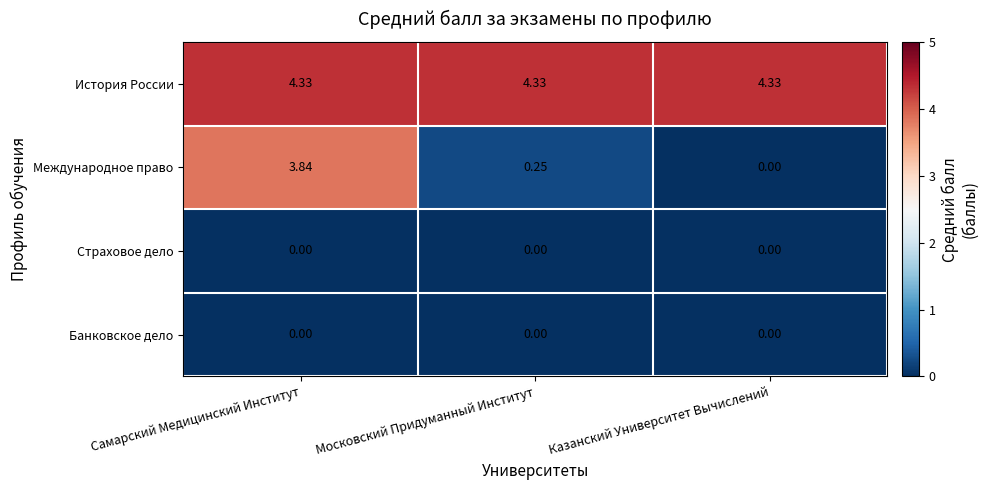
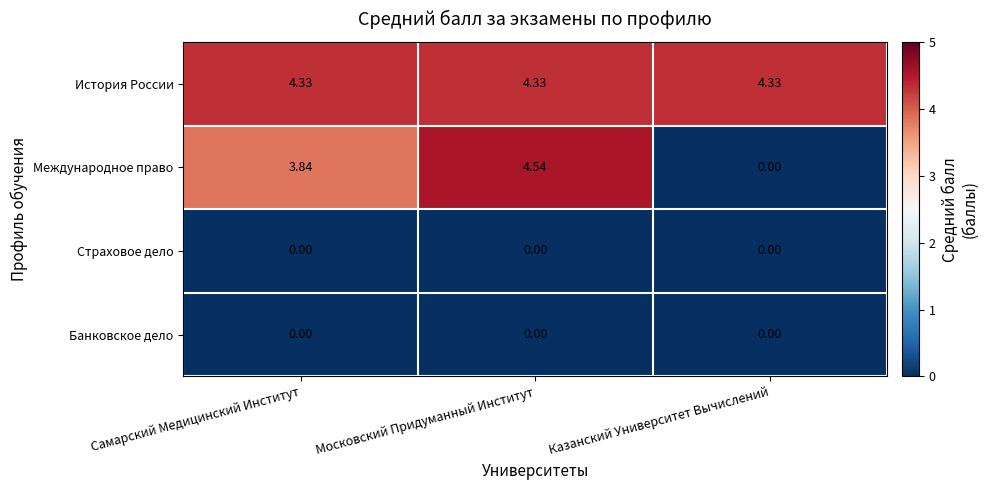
  {
    "История России": {
      "Самарский Медицинский Институт": 4.33,
      "Московский Придуманный Институт": 4.33,
      "Казанский Университет Вычислений": 4.33
    },
    "Международное право": {
      "Самарский Медицинский Институт": 3.84,
-     "Московский Придуманный Институт": 0.25,
+     "Московский Придуманный Институт": 4.54,
      "Казанский Университет Вычислений": 0.00
    },
    "Страховое дело": {
      "Самарский Медицинский Институт": 0.00,
      "Московский Придуманный Институт": 0.00,
      "Казанский Университет Вычислений": 0.00
    },
    "Банковское дело": {
      "Самарский Медицинский Институт": 0.00,
      "Московский Придуманный Институт": 0.00,
      "Казанский Университет Вычислений": 0.00
    }
  }
